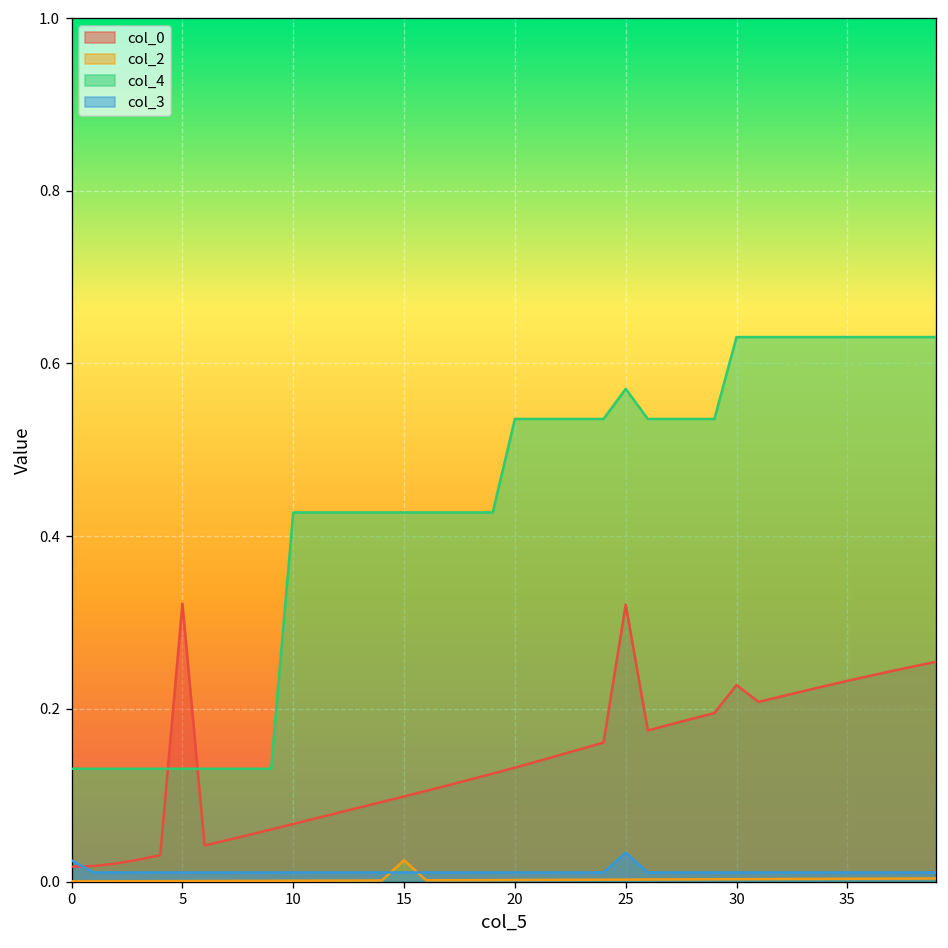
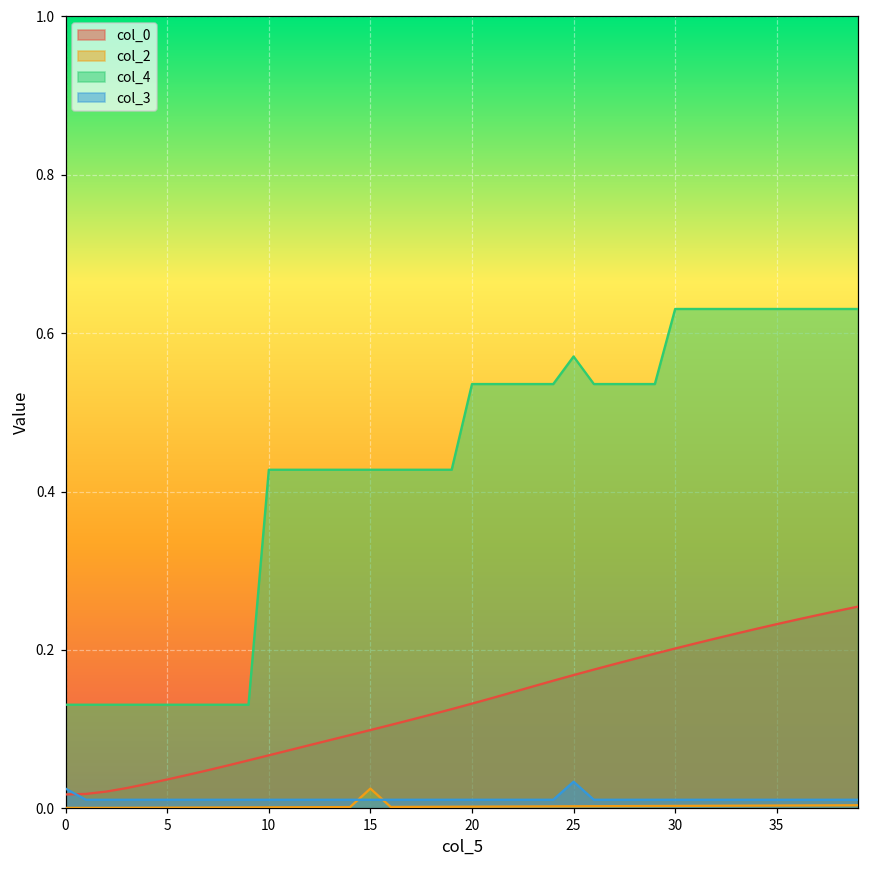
  {
    "col_0": {
      "0": 0.02,
-     "5": 0.32,
+     "5": 0.04,
      "10": 0.07,
      "15": 0.10,
      "20": 0.13,
-     "25": 0.32,
-     "30": 0.23,
+     "25": 0.17,
+     "30": 0.20,
      "35": 0.23
    },
    "col_2": {
      "0": 0.00,
      "5": 0.00,
      "10": 0.00,
      "15": 0.02,
      "20": 0.00,
      "25": 0.00,
      "30": 0.00,
      "35": 0.00
    },
    "col_4": {
      "0": 0.13,
      "5": 0.13,
      "10": 0.43,
      "15": 0.43,
      "20": 0.54,
      "25": 0.57,
      "30": 0.63,
      "35": 0.63
    },
    "col_3": {
      "0": 0.02,
      "5": 0.01,
      "10": 0.01,
      "15": 0.01,
      "20": 0.01,
      "25": 0.03,
      "30": 0.01,
      "35": 0.01
    }
  }
